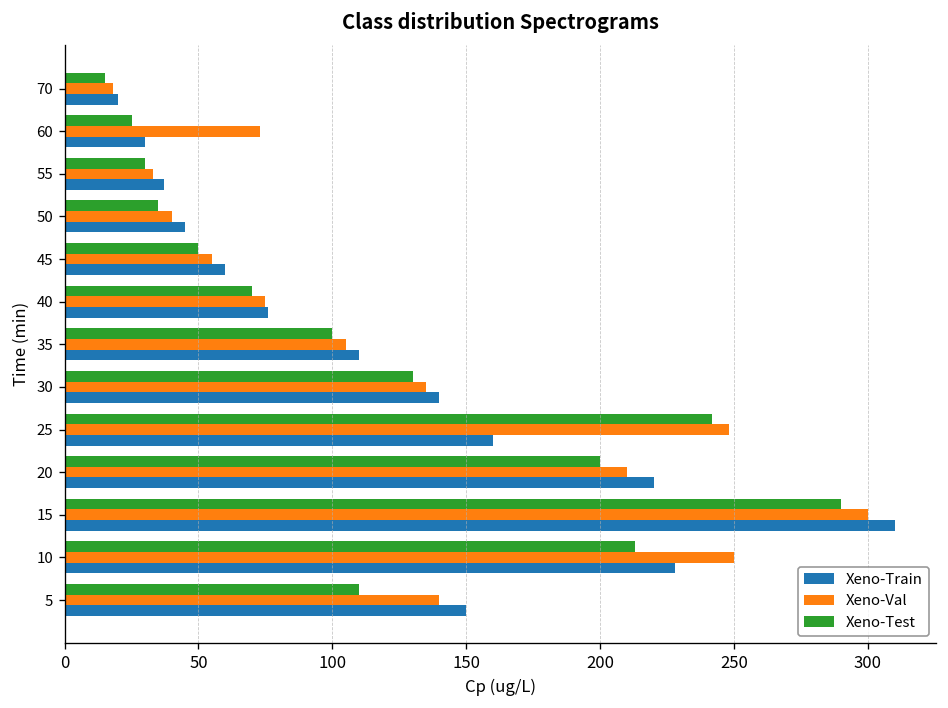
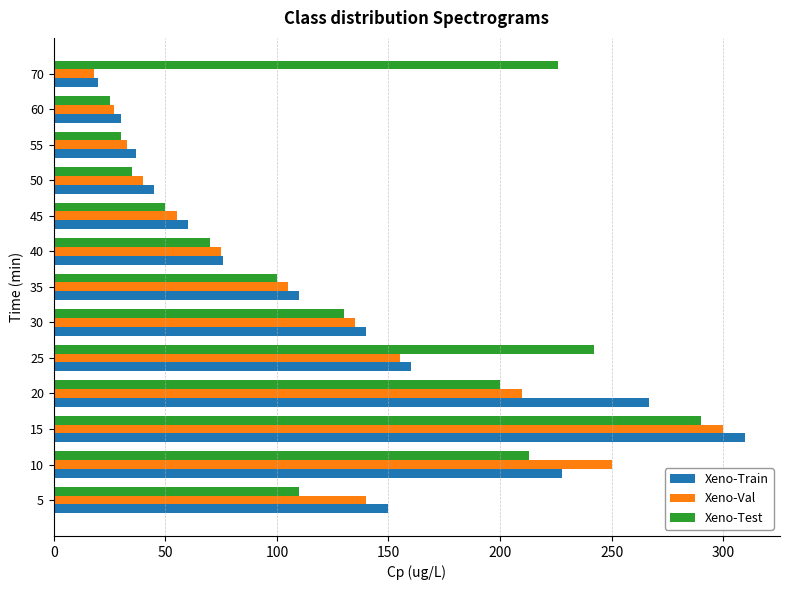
  {
    "Xeno-Train": {
      "70": 20,
      "60": 30,
      "55": 37,
      "50": 45,
      "45": 60,
      "40": 76,
      "35": 110,
      "30": 140,
      "25": 160,
-     "20": 220,
+     "20": 267,
      "15": 310,
      "10": 228,
      "5": 150
    },
    "Xeno-Val": {
      "70": 18,
-     "60": 73,
+     "60": 27,
      "55": 33,
      "50": 40,
      "45": 55,
      "40": 75,
      "35": 105,
      "30": 135,
-     "25": 248,
+     "25": 155,
      "20": 210,
      "15": 300,
      "10": 250,
      "5": 140
    },
    "Xeno-Test": {
-     "70": 15,
+     "70": 226,
      "60": 25,
      "55": 30,
      "50": 35,
      "45": 50,
      "40": 70,
      "35": 100,
      "30": 130,
      "25": 242,
      "20": 200,
      "15": 290,
      "10": 213,
      "5": 110
    }
  }
